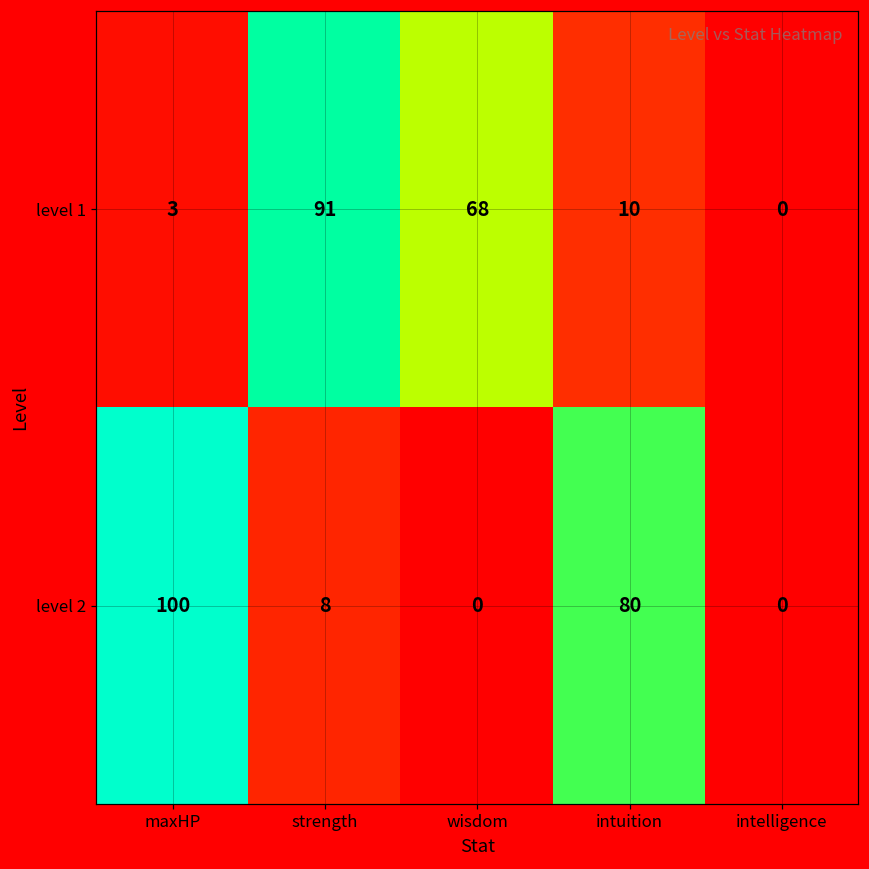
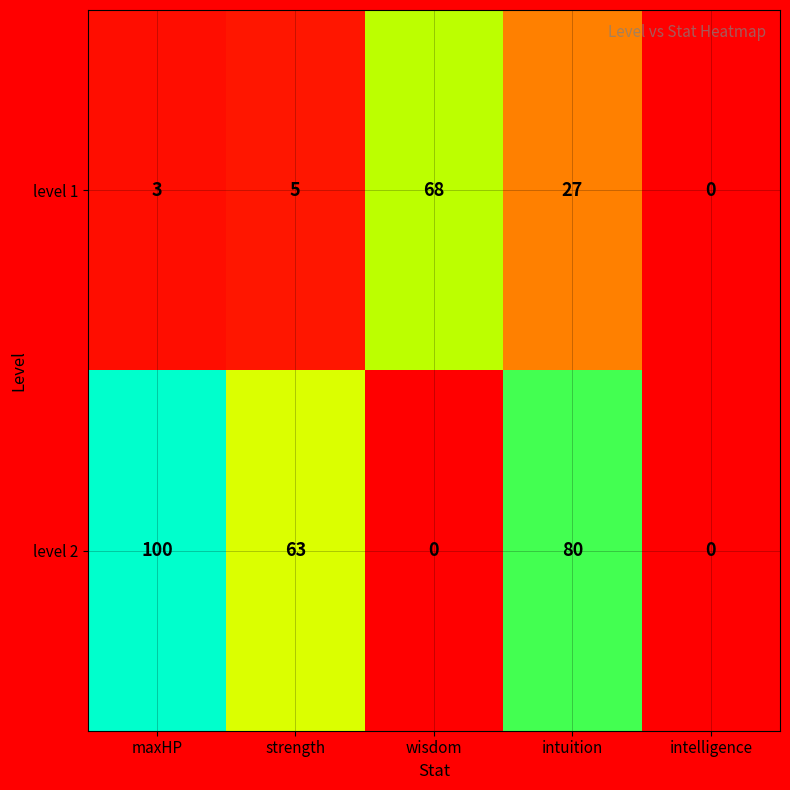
  {
    "level 1": {
      "maxHP": 3,
-     "strength": 91,
+     "strength": 5,
      "wisdom": 68,
-     "intuition": 10
+     "intuition": 27
    },
    "level 2": {
      "maxHP": 100,
-     "strength": 8,
+     "strength": 63,
      "wisdom": 0,
      "intuition": 80,
      "intelligence": 0
    }
  }
